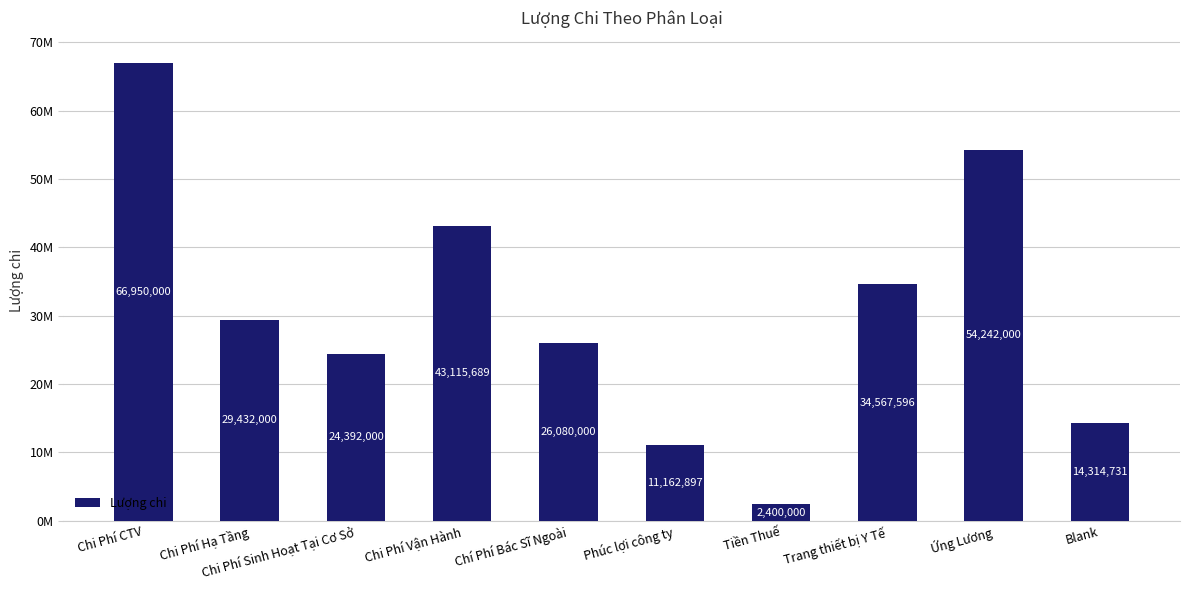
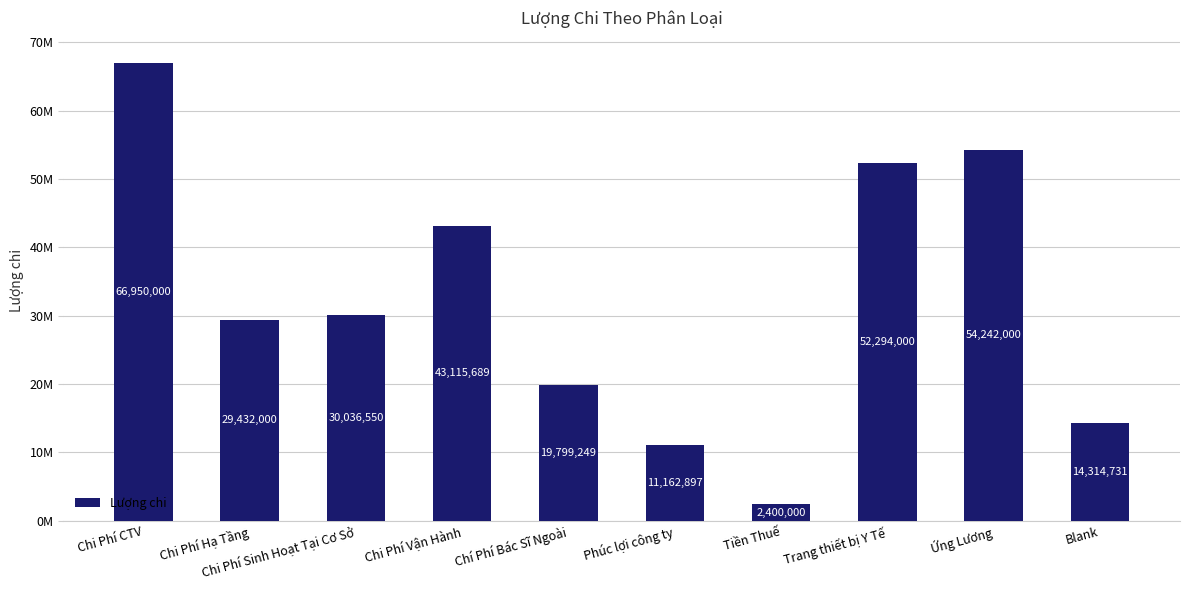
  {
    "Chi Phí CTV": "66,950,000",
    "Chi Phí Hạ Tầng": "29,432,000",
-   "Chi Phí Sinh Hoạt Tại Cơ Sở": "24,392,000",
+   "Chi Phí Sinh Hoạt Tại Cơ Sở": "30,036,550",
    "Chi Phí Vận Hành": "43,115,689",
-   "Chí Phí Bác Sĩ Ngoài": "26,080,000",
+   "Chí Phí Bác Sĩ Ngoài": "19,799,249",
    "Phúc lợi công ty": "11,162,897",
    "Tiền Thuế": "2,400,000",
-   "Trang thiết bị Y Tế": "34,567,596",
+   "Trang thiết bị Y Tế": "52,294,000",
    "Ứng Lương": "54,242,000",
    "Blank": "14,314,731"
  }
